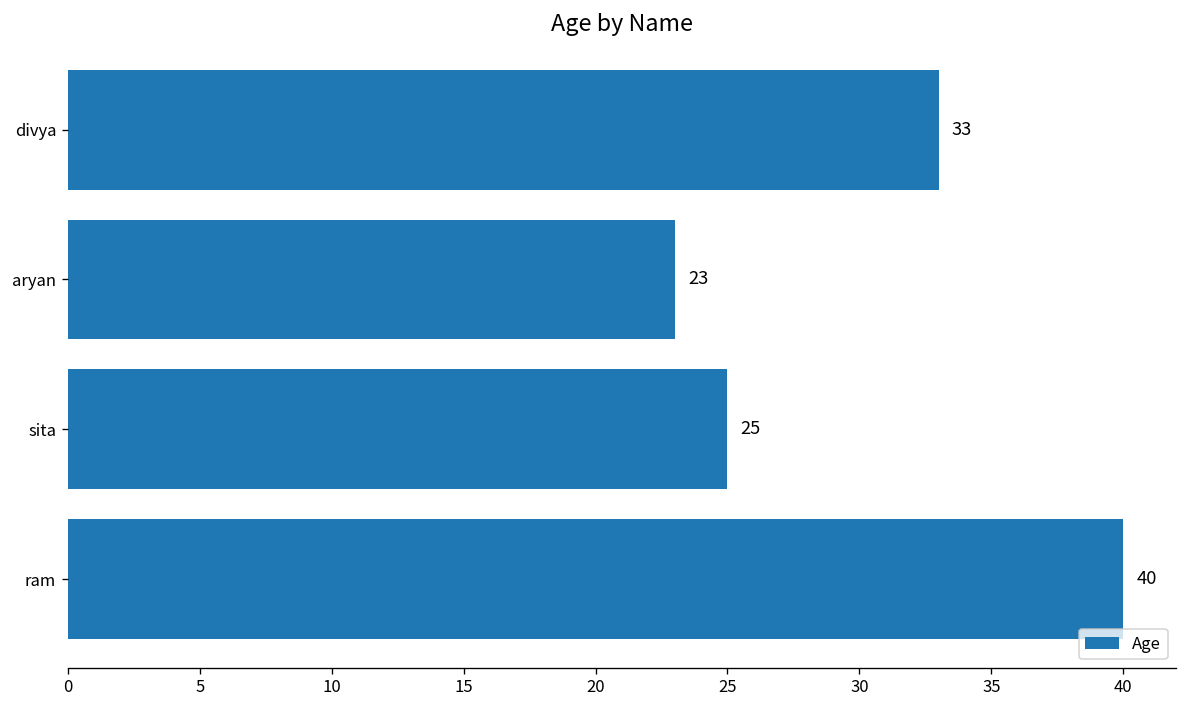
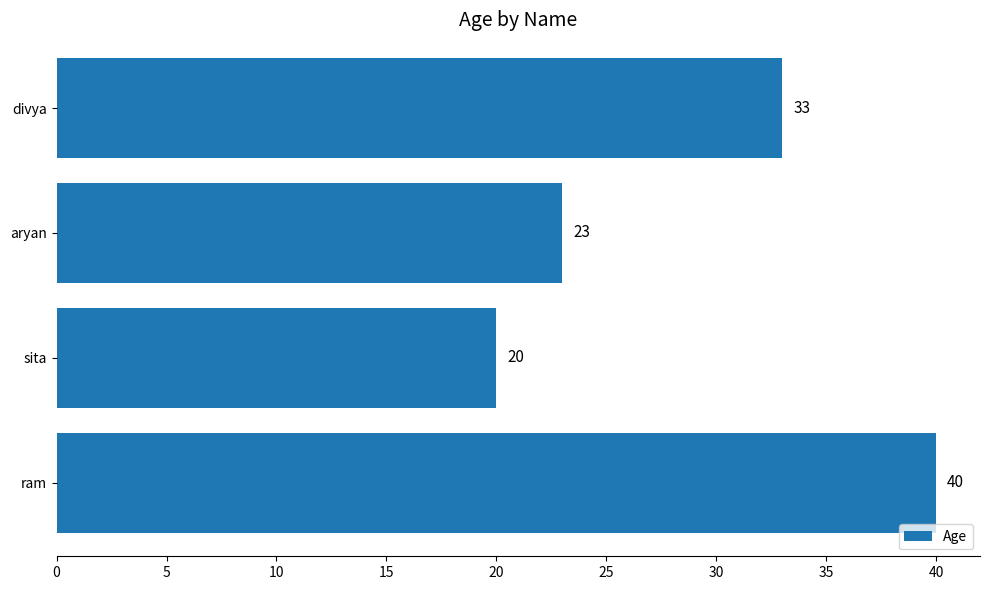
  {
    "divya": 33,
    "aryan": 23,
-   "sita": 25,
+   "sita": 20,
    "ram": 40
  }
